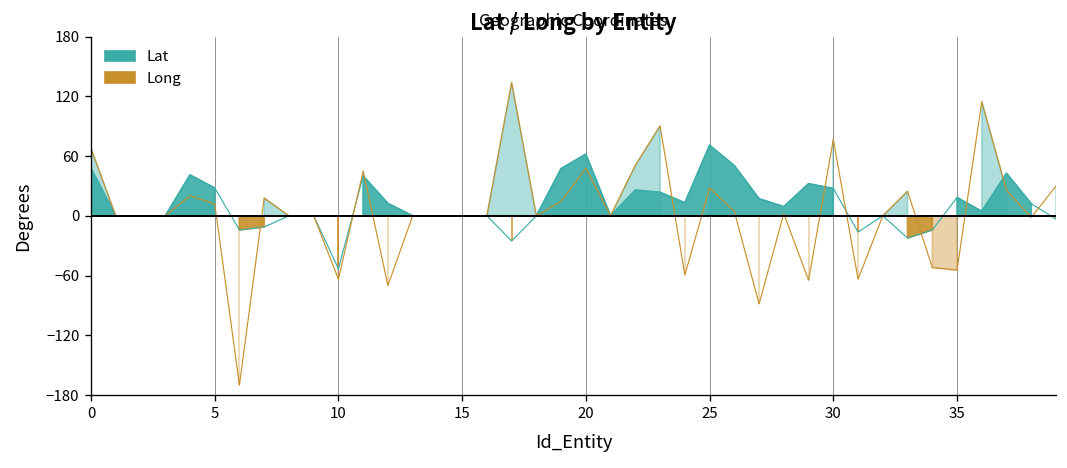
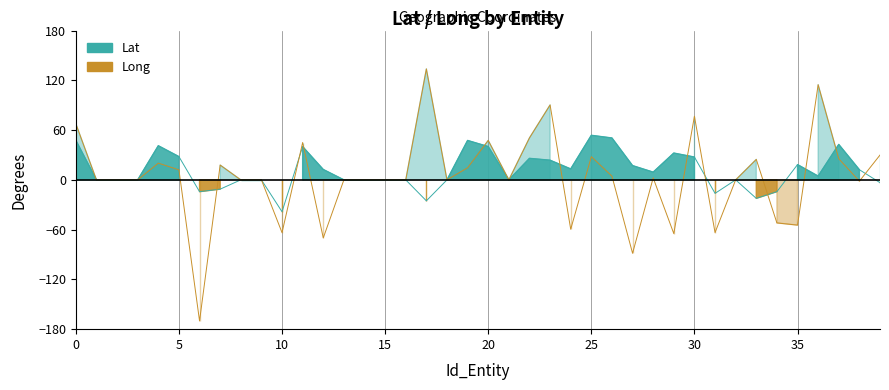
  {
    "Lat": {
      "0": 50,
      "5": 30,
-     "10": -50,
-     "20": 60,
-     "25": 70,
+     "10": -40,
+     "20": 40,
+     "25": 50,
      "30": 30,
      "35": 20
    },
    "Long": {
      "0": 70,
      "5": 10,
      "10": -60,
      "20": 50,
      "25": 30,
      "30": 80,
      "35": -50
    }
  }
